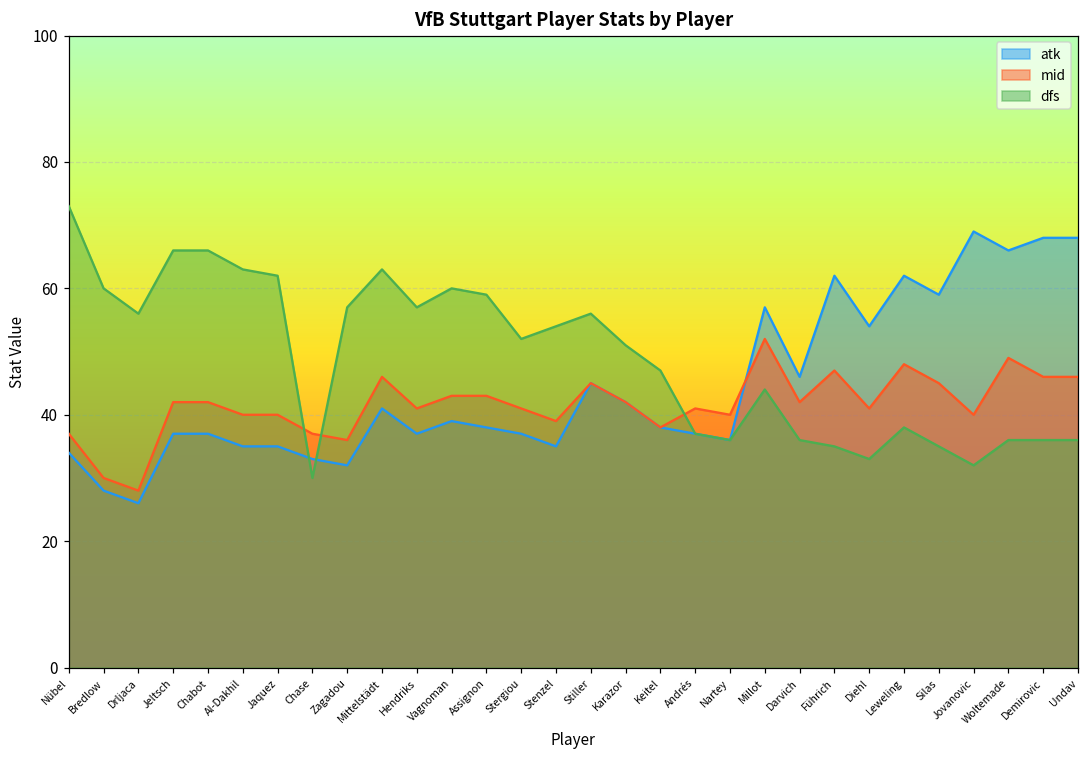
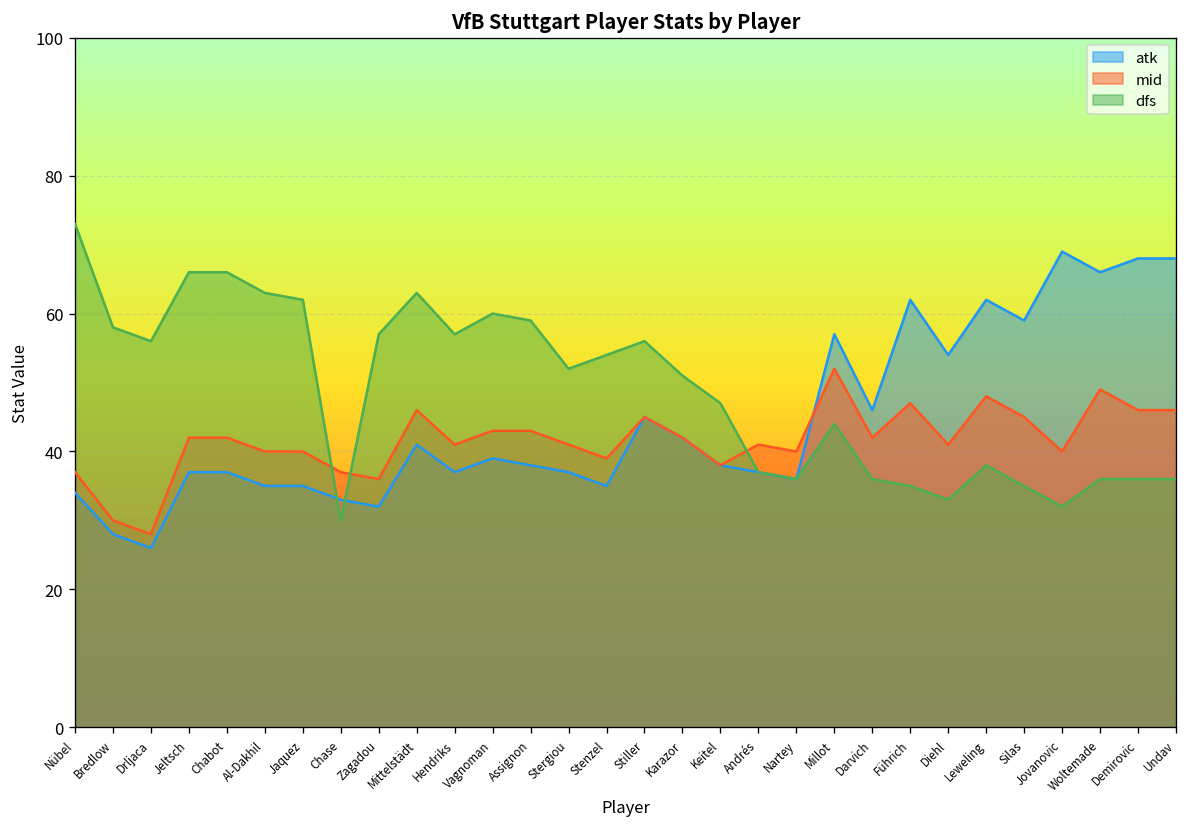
  {
    "atk": {
      "Nübel": 34,
      "Bredlow": 28,
      "Drljaca": 26,
      "Jeltsch": 37,
      "Chabot": 37,
      "Al-Dakhil": 35,
      "Jaquez": 35,
      "Chase": 33,
      "Zagadou": 32,
      "Mittelstädt": 41,
      "Hendriks": 37,
      "Vagnoman": 39,
      "Assignon": 38,
      "Stergiou": 37,
      "Stenzel": 35,
      "Millot": 57,
      "Darvich": 46,
      "Führich": 62,
      "Diehl": 54,
      "Leweling": 62,
      "Silas": 59,
      "Jovanovic": 69,
      "Woltemade": 66,
      "Demirovic": 68,
      "Undav": 68
    },
    "mid": {
      "Nübel": 37,
      "Bredlow": 30,
      "Drljaca": 28,
      "Jeltsch": 42,
      "Chabot": 42,
      "Al-Dakhil": 40,
      "Jaquez": 40,
      "Chase": 37,
      "Zagadou": 36,
      "Mittelstädt": 46,
      "Hendriks": 41,
      "Vagnoman": 43,
      "Assignon": 43,
      "Stergiou": 41,
      "Stenzel": 39,
      "Andrés": 41,
      "Nartey": 40,
      "Millot": 52,
      "Darvich": 42,
      "Führich": 47,
      "Diehl": 41,
      "Leweling": 48,
      "Silas": 45,
      "Jovanovic": 40,
      "Woltemade": 49,
      "Demirovic": 46,
      "Undav": 46
    },
    "dfs": {
      "Nübel": 73,
-     "Bredlow": 60,
+     "Bredlow": 58,
      "Drljaca": 56,
      "Jeltsch": 66,
      "Chabot": 66,
      "Al-Dakhil": 63,
      "Jaquez": 62,
      "Chase": 30,
      "Zagadou": 57,
      "Mittelstädt": 63,
      "Hendriks": 57,
      "Vagnoman": 60,
      "Assignon": 59,
      "Stergiou": 52,
      "Stenzel": 54,
      "Stiller": 56,
      "Karazor": 51,
      "Keitel": 47,
      "Millot": 44,
      "Darvich": 36,
      "Führich": 35,
      "Diehl": 33,
      "Leweling": 38,
      "Silas": 35,
      "Jovanovic": 32,
      "Woltemade": 36,
      "Demirovic": 36,
      "Undav": 36
    }
  }
